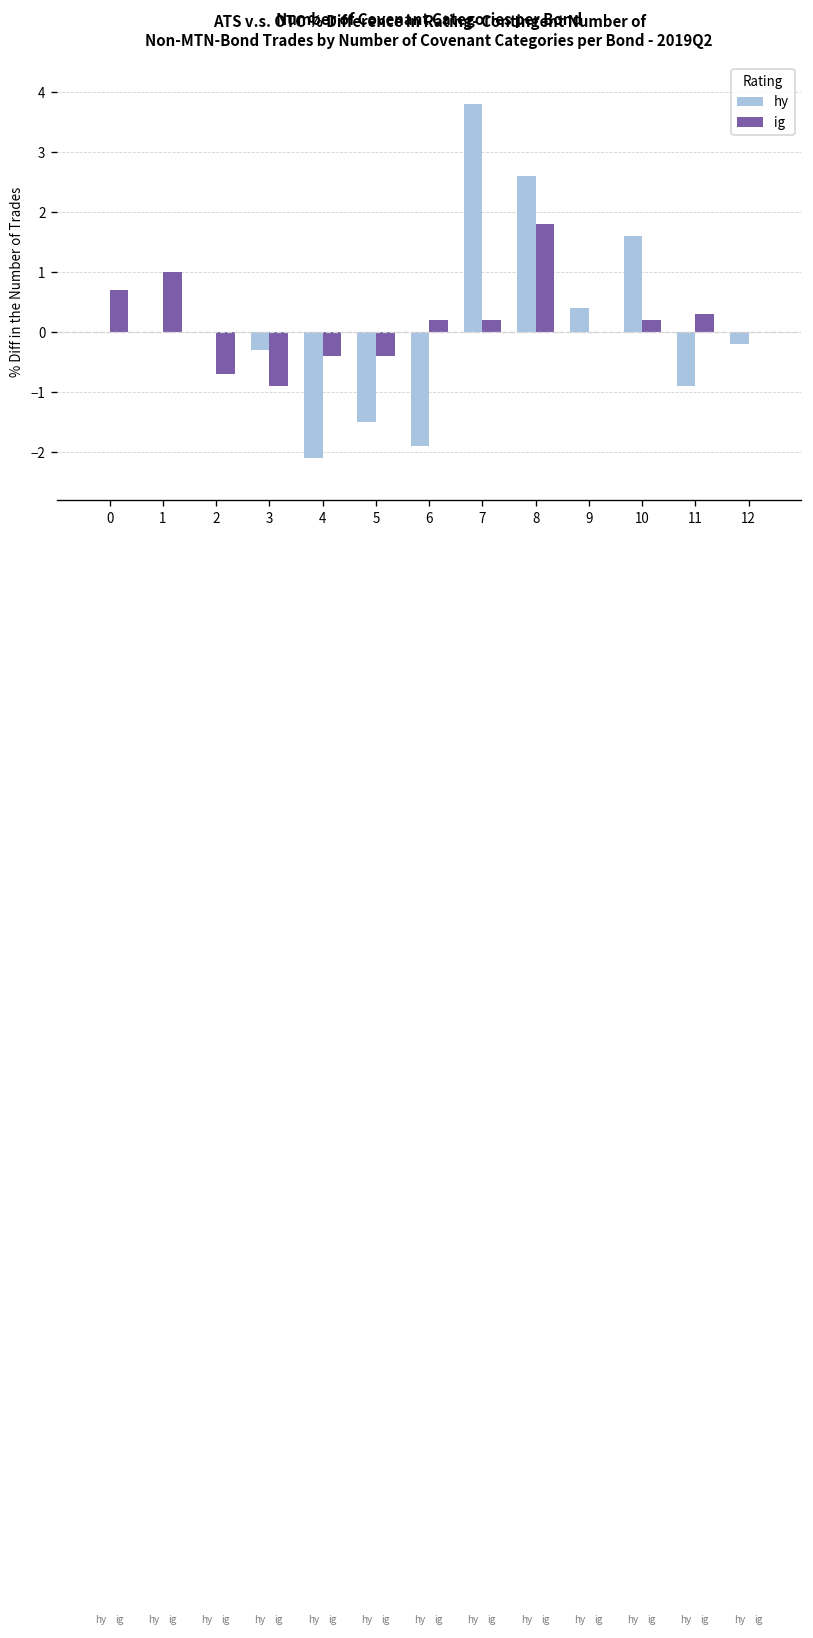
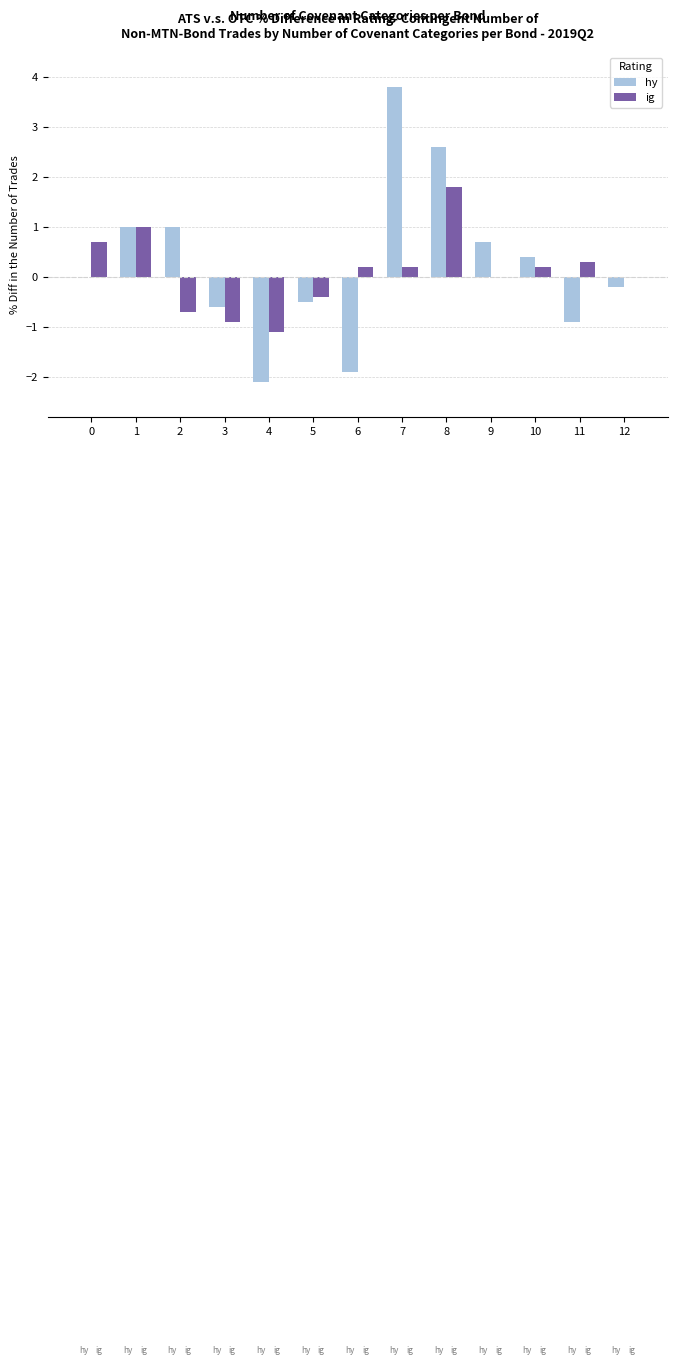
  {
    "hy": {
      "0": 0.0,
-     "1": 0,
-     "2": 0,
-     "3": -0.3,
+     "1": 1,
+     "2": 1,
+     "3": -0.6,
      "4": -2.1,
-     "5": -1.5,
+     "5": -0.5,
      "6": -1.9,
      "7": 3.8,
      "8": 2.6,
-     "9": 0.4,
-     "10": 1.6,
+     "9": 0.7,
+     "10": 0.4,
      "11": -0.9,
      "12": -0.2
    },
    "ig": {
      "0": 0.7,
      "1": 1.0,
      "2": -0.7,
      "3": -0.9,
-     "4": -0.4,
+     "4": -1.1,
      "5": -0.4,
      "6": 0.2,
      "7": 0.2,
      "8": 1.8,
      "9": 0.0,
      "10": 0.2,
      "11": 0.3,
      "12": 0.0
    }
  }
